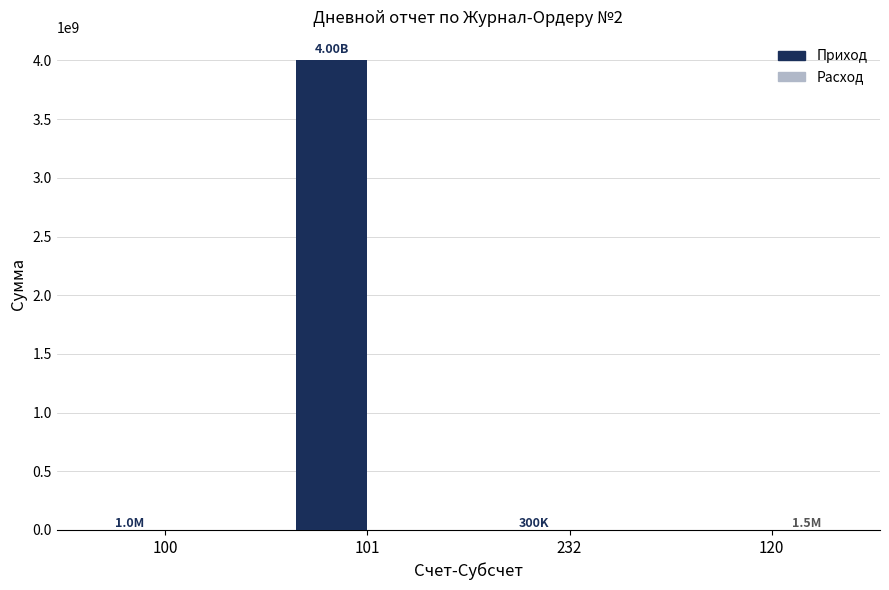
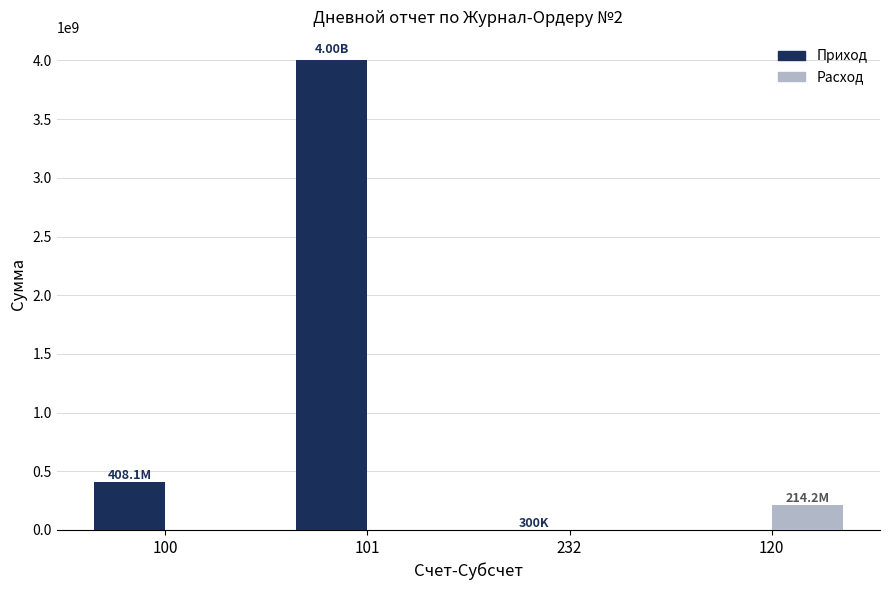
  {
    "Приход": {
-     "100": "1.0M",
+     "100": "408.1M",
      "101": "4.00B",
      "232": "300K"
    },
    "Расход": {
-     "120": "1.5M"
+     "120": "214.2M"
    }
  }
